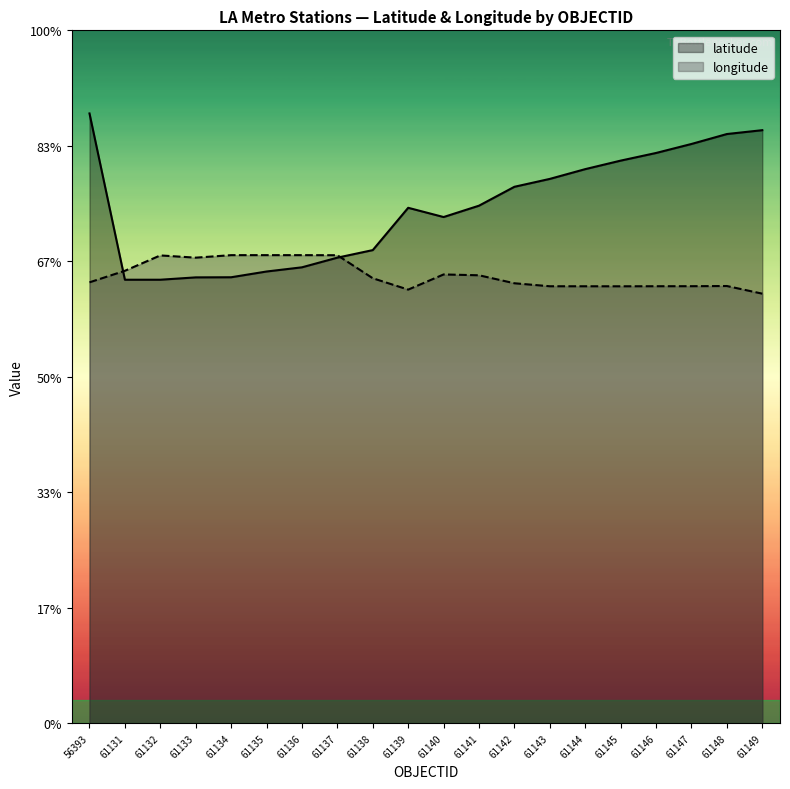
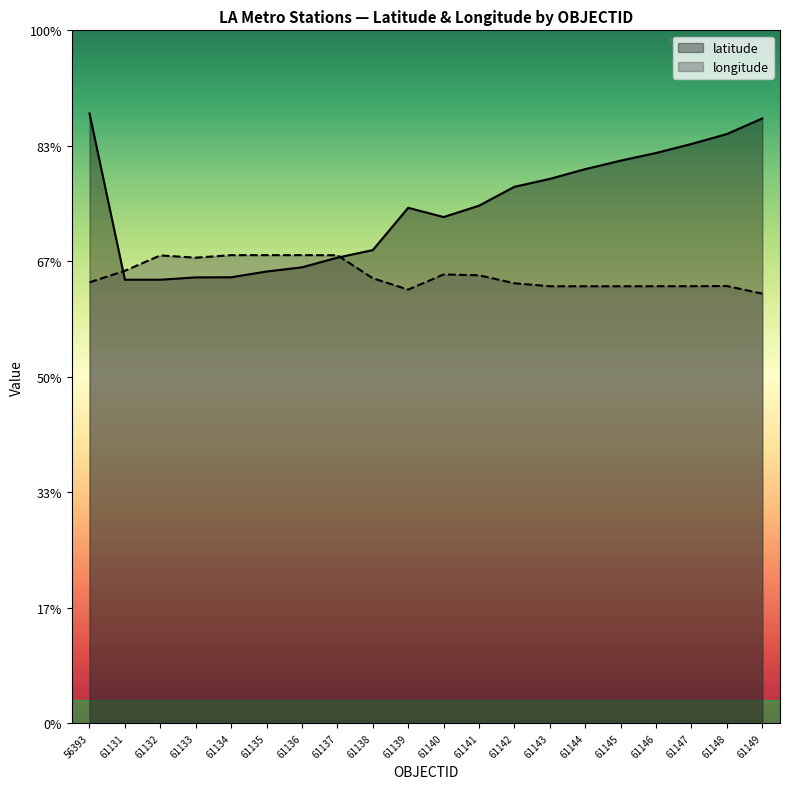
  {
    "latitude": {
      "56393": "88%",
      "61131": "64%",
      "61132": "64%",
      "61133": "64%",
      "61134": "64%",
      "61135": "65%",
      "61136": "66%",
      "61138": "68%",
      "61139": "74%",
      "61140": "73%",
      "61141": "75%",
      "61142": "77%",
      "61143": "79%",
      "61144": "80%",
      "61145": "81%",
      "61146": "82%",
      "61147": "84%",
      "61148": "85%",
-     "61149": "86%"
+     "61149": "87%"
    },
    "longitude": {
      "56393": "64%",
      "61131": "65%",
      "61132": "68%",
      "61133": "67%",
      "61134": "68%",
      "61135": "68%",
      "61136": "68%",
      "61138": "64%",
      "61139": "63%",
      "61140": "65%",
      "61141": "65%",
      "61142": "63%",
      "61143": "63%",
      "61144": "63%",
      "61145": "63%",
      "61146": "63%",
      "61147": "63%",
      "61148": "63%",
      "61149": "62%"
    }
  }
